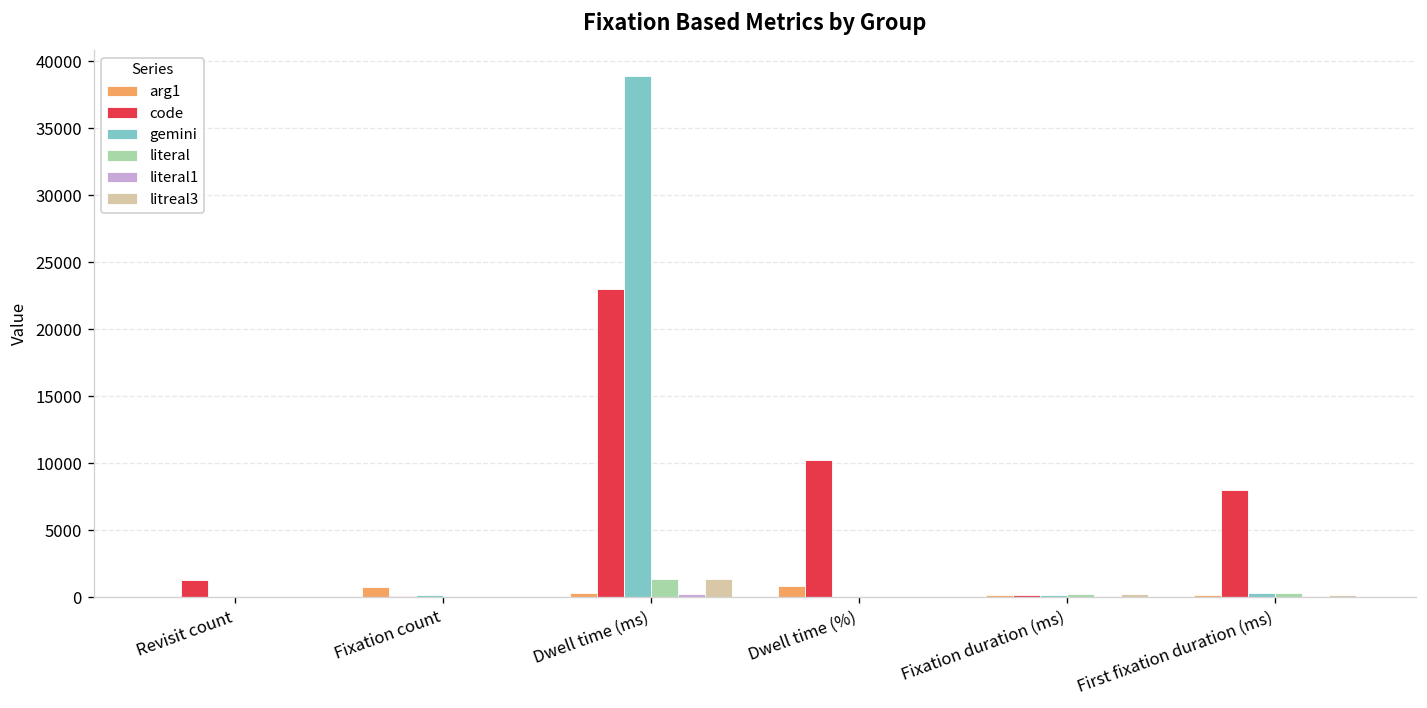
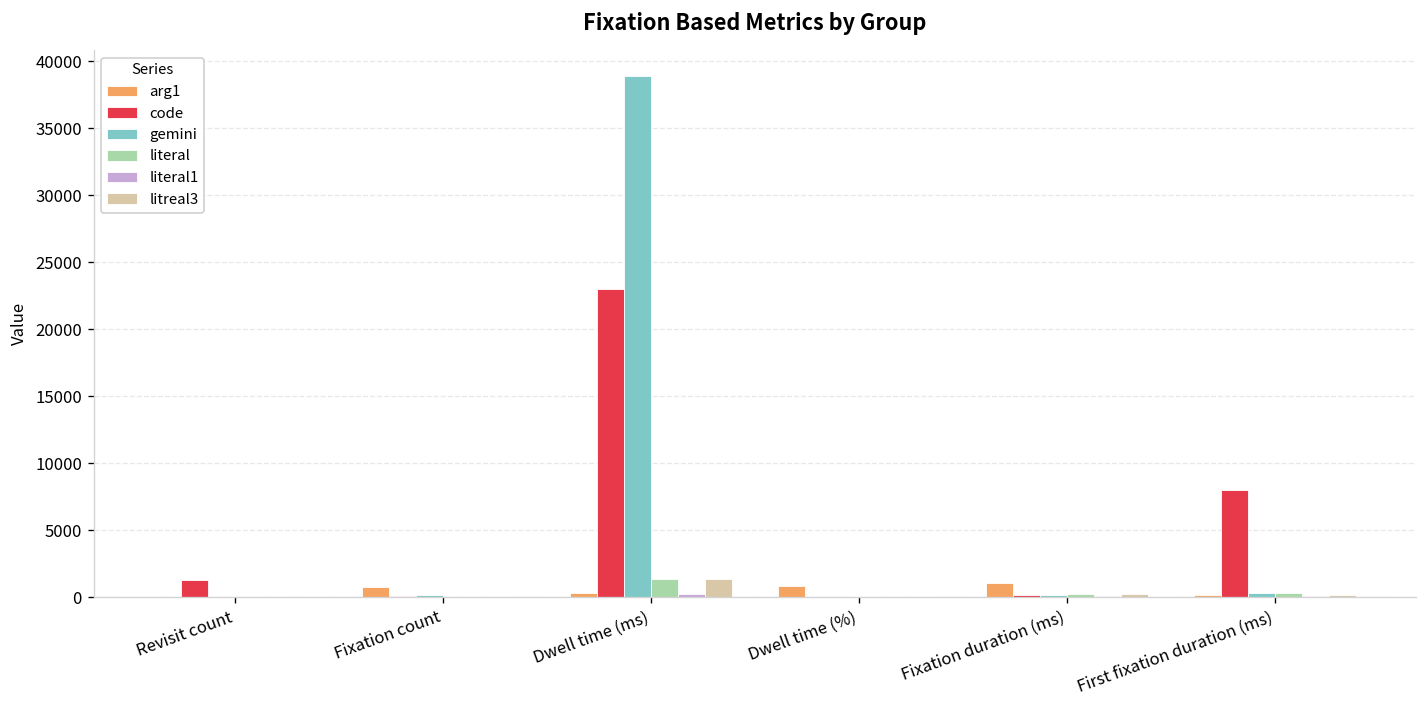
  {
    "arg1": {
      "Fixation count": 700,
      "Dwell time (ms)": 400,
      "Dwell time (%)": 800,
-     "Fixation duration (ms)": 200
+     "Fixation duration (ms)": 1100
    },
    "code": {
      "Revisit count": 1300,
      "Dwell time (ms)": 23000,
-     "Dwell time (%)": 10200,
+     "Dwell time (%)": 0,
      "First fixation duration (ms)": 8000
    }
  }
